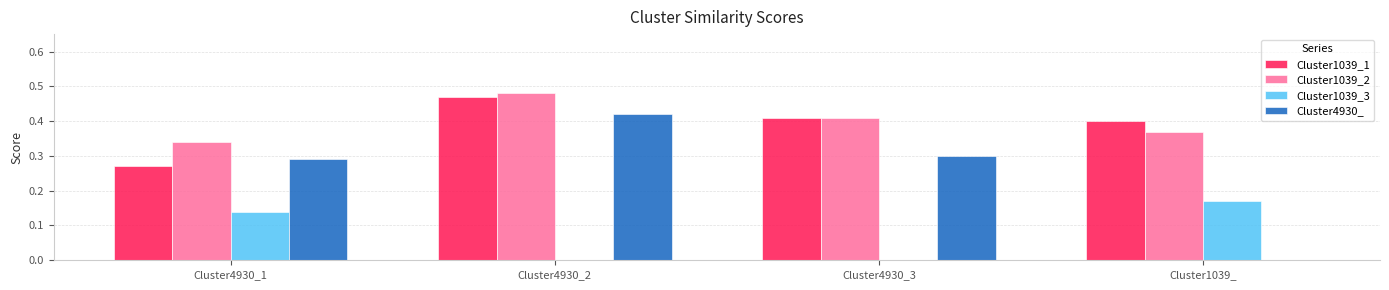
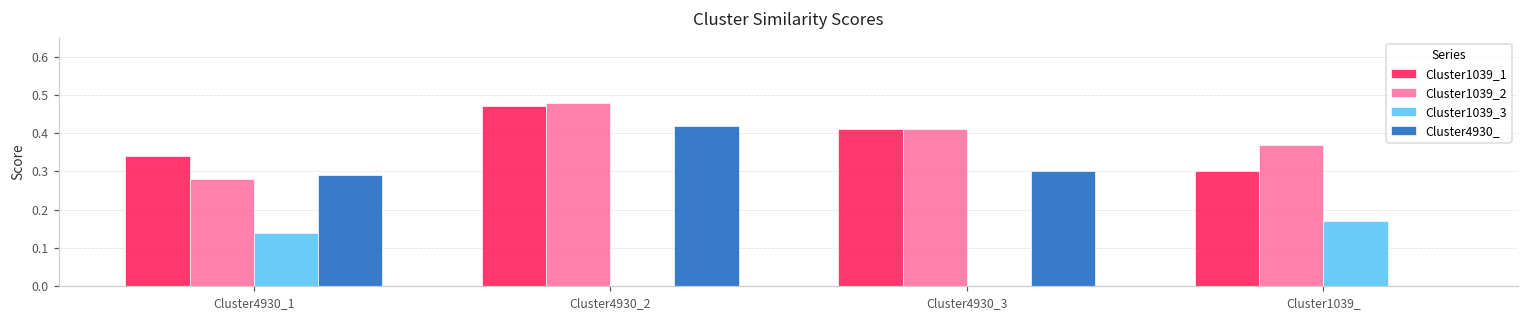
  {
    "Cluster1039_1": {
-     "Cluster4930_1": 0.27,
+     "Cluster4930_1": 0.34,
      "Cluster4930_2": 0.47,
      "Cluster4930_3": 0.41,
-     "Cluster1039_": 0.4
+     "Cluster1039_": 0.3
    },
    "Cluster1039_2": {
-     "Cluster4930_1": 0.34,
+     "Cluster4930_1": 0.28,
      "Cluster4930_2": 0.48,
      "Cluster4930_3": 0.41,
      "Cluster1039_": 0.37
    },
    "Cluster1039_3": {
      "Cluster4930_1": 0.14,
      "Cluster4930_2": 0.00,
      "Cluster4930_3": 0.00,
      "Cluster1039_": 0.17
    },
    "Cluster4930_": {
      "Cluster4930_1": 0.29,
      "Cluster4930_2": 0.42,
      "Cluster4930_3": 0.30,
      "Cluster1039_": 0.00
    }
  }
